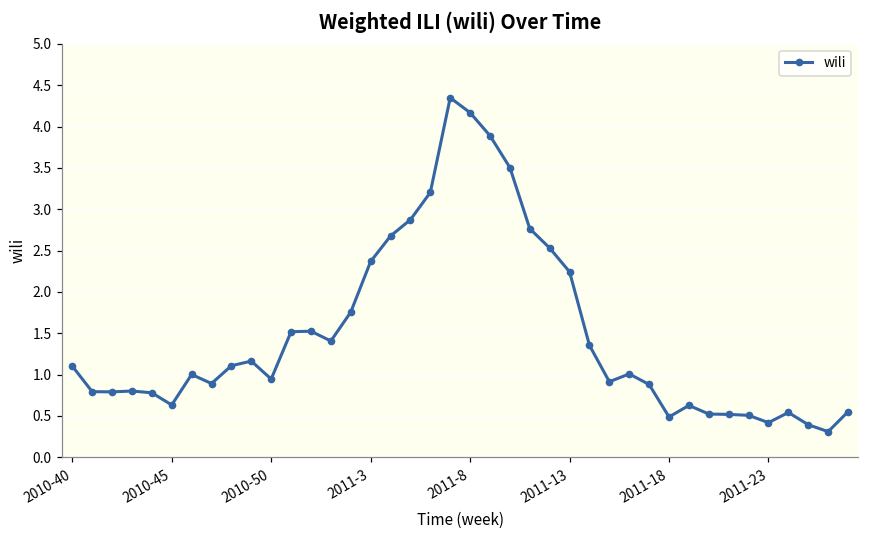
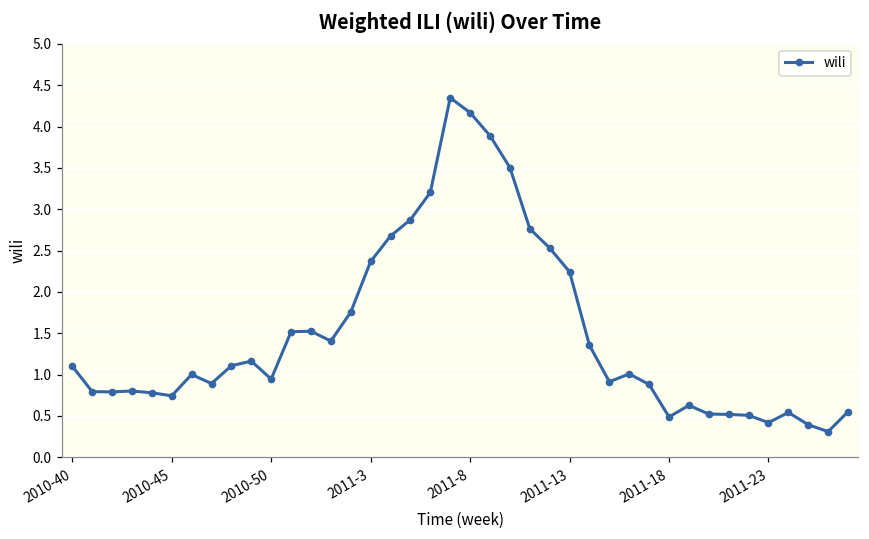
  {
    "2010-40": 1.1,
-   "2010-45": 0.6,
+   "2010-45": 0.7,
    "2010-50": 0.9,
    "2011-3": 2.4,
    "2011-8": 4.2,
    "2011-13": 2.2,
    "2011-18": 0.5,
    "2011-23": 0.4
  }
